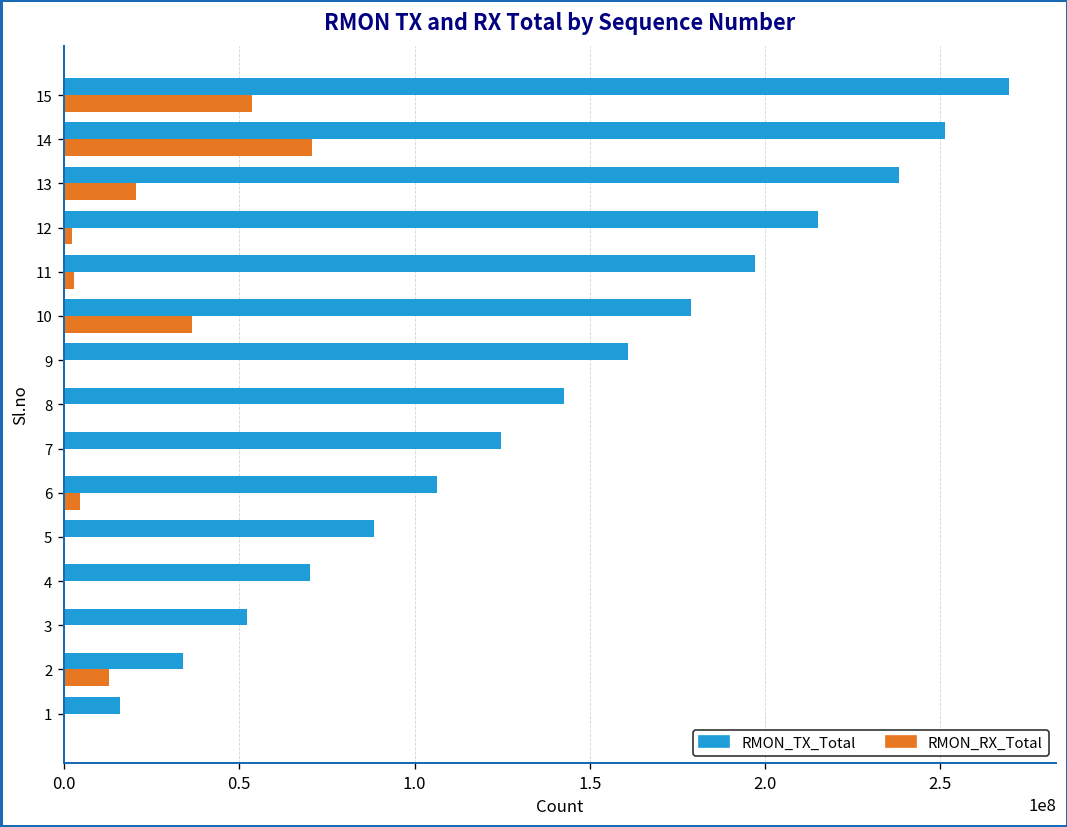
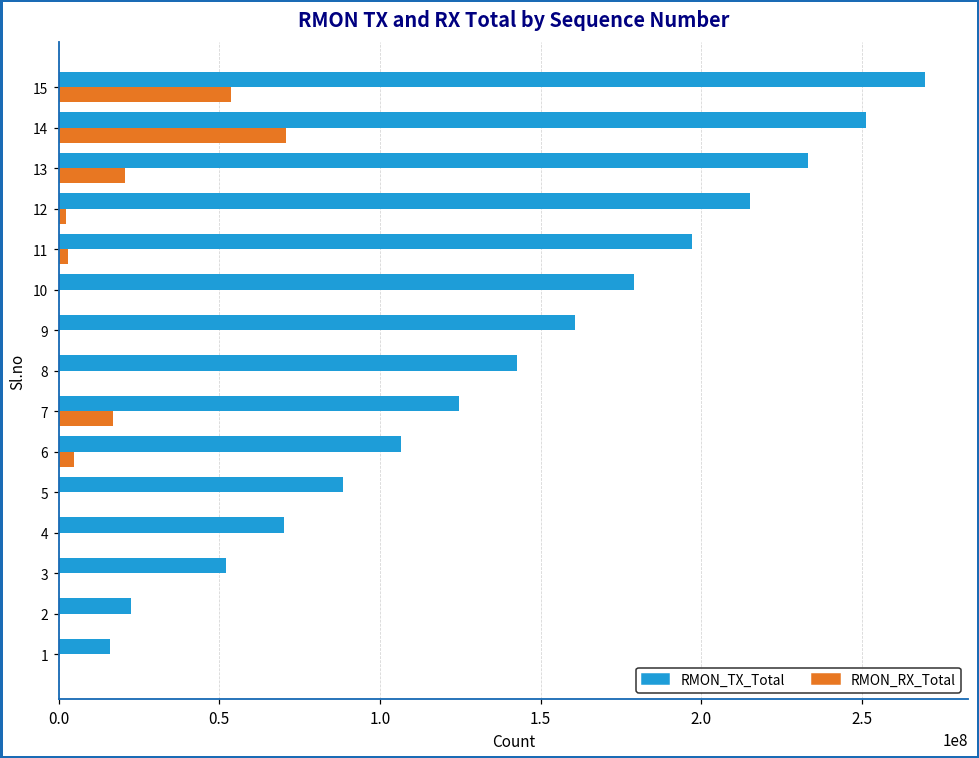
  {
    "RMON_TX_Total": {
      "15": 269000000,
      "14": 251000000,
-     "13": 238000000,
+     "13": 233000000,
      "12": 215000000,
      "11": 197000000,
      "10": 179000000,
      "9": 161000000,
      "8": 143000000,
      "7": 125000000,
      "6": 106000000,
      "5": 88000000,
      "4": 70000000,
      "3": 52000000,
-     "2": 34000000,
+     "2": 22000000,
      "1": 16000000
    },
    "RMON_RX_Total": {
      "15": 54000000,
      "14": 71000000,
      "13": 21000000,
      "12": 2000000,
      "11": 3000000,
-     "10": 37000000,
+     "10": 0,
      "9": 0,
      "8": 0,
-     "7": 0,
+     "7": 17000000,
      "6": 5000000,
      "5": 0,
      "4": 0,
      "3": 0,
-     "2": 13000000,
+     "2": 0,
      "1": 0
    }
  }
